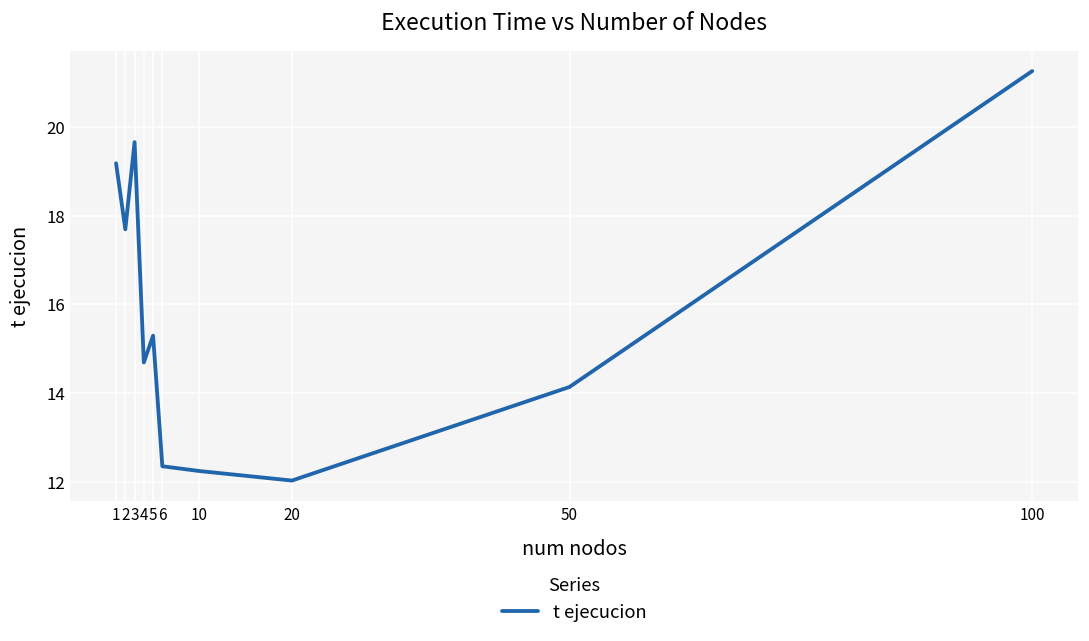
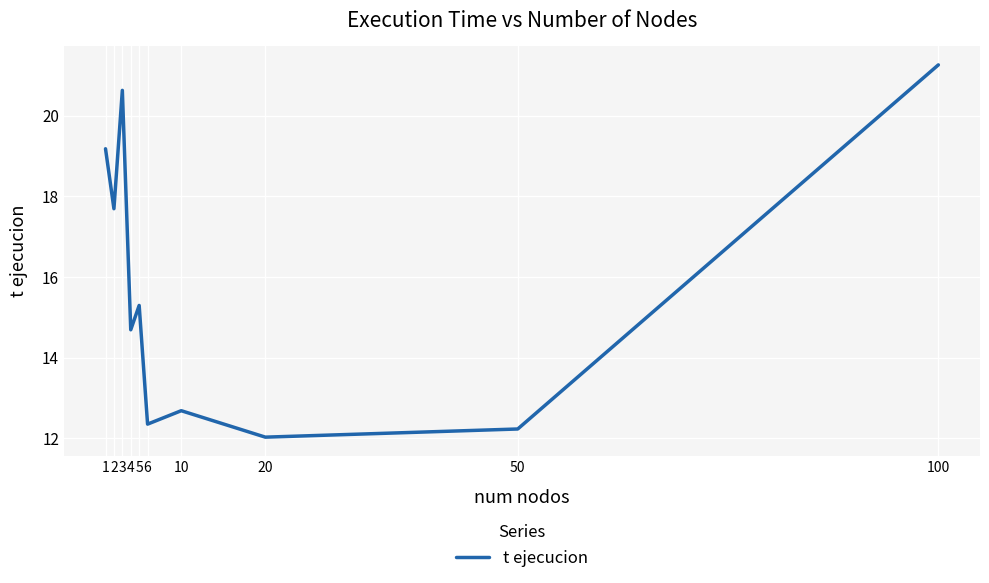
  {
    "1": 19.2,
    "2": 17.7,
-   "3": 19.7,
+   "3": 20.6,
    "4": 14.7,
    "5": 15.3,
    "6": 12.4,
-   "10": 12.2,
+   "10": 12.7,
    "20": 12.0,
-   "50": 14.1,
+   "50": 12.2,
    "100": 21.3
  }
